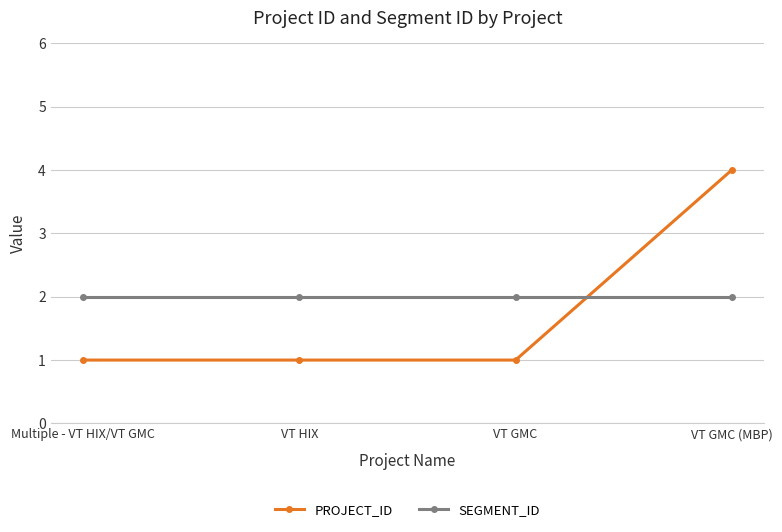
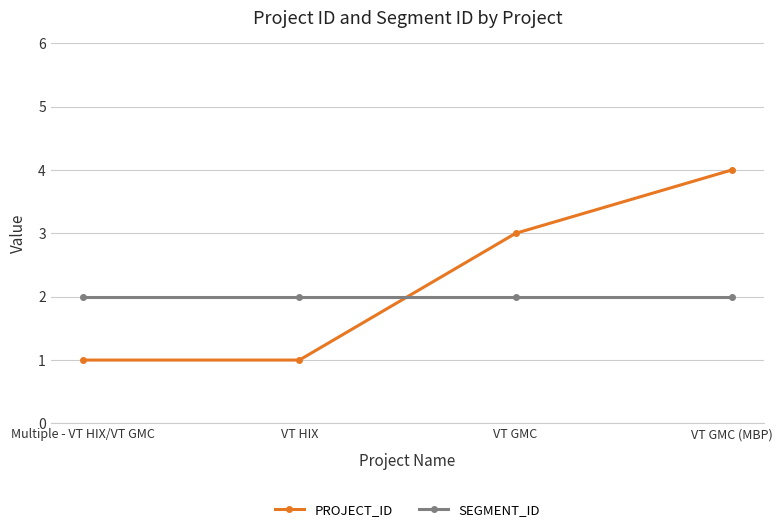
  {
    "PROJECT_ID": {
      "Multiple - VT HIX/VT GMC": 1,
      "VT HIX": 1,
-     "VT GMC": 1,
+     "VT GMC": 3,
      "VT GMC (MBP)": 4
    },
    "SEGMENT_ID": {
      "Multiple - VT HIX/VT GMC": 2,
      "VT HIX": 2,
      "VT GMC": 2,
      "VT GMC (MBP)": 2
    }
  }
